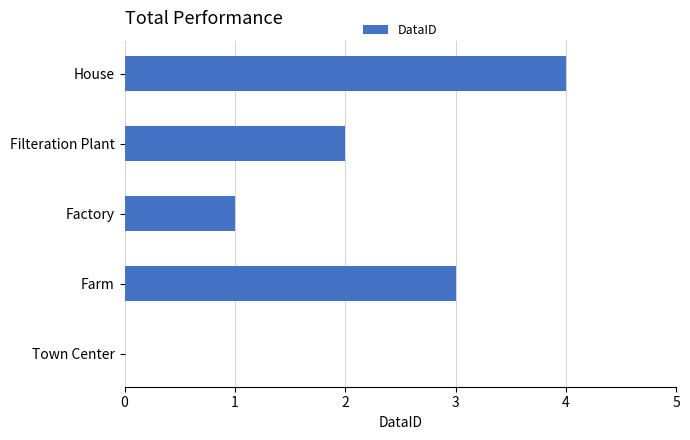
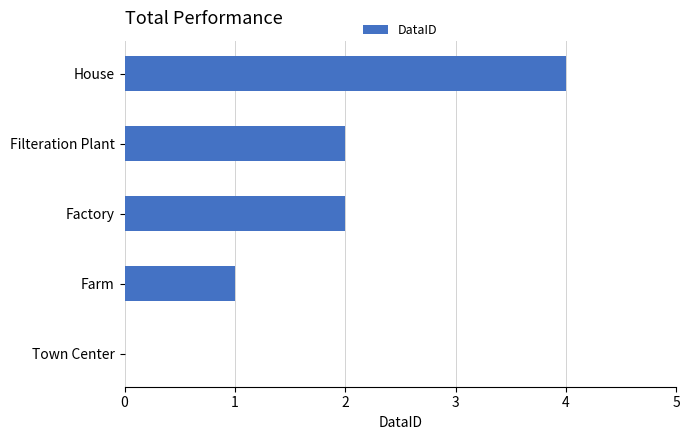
  {
    "House": 4,
    "Filteration Plant": 2,
-   "Factory": 1,
-   "Farm": 3,
+   "Factory": 2,
+   "Farm": 1,
    "Town Center": 0
  }
